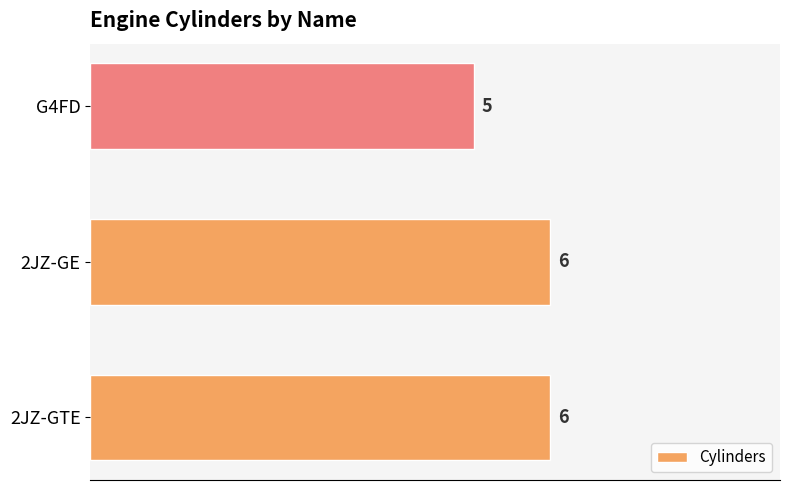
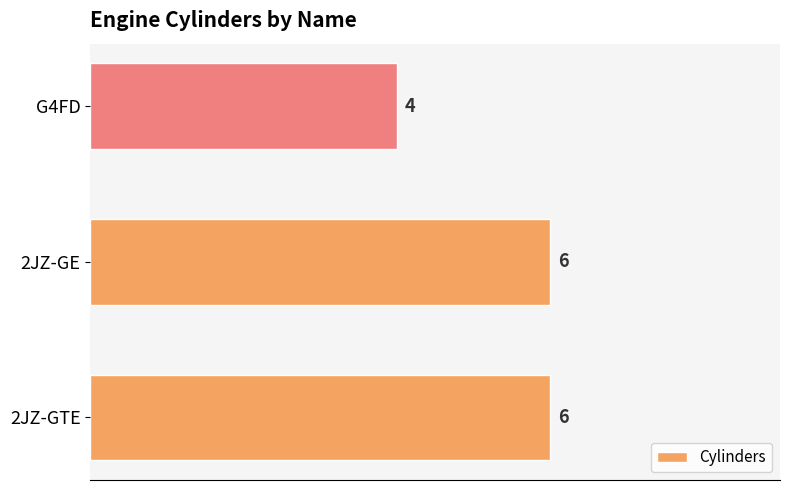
  {
-   "G4FD": 5,
+   "G4FD": 4,
    "2JZ-GE": 6,
    "2JZ-GTE": 6
  }
